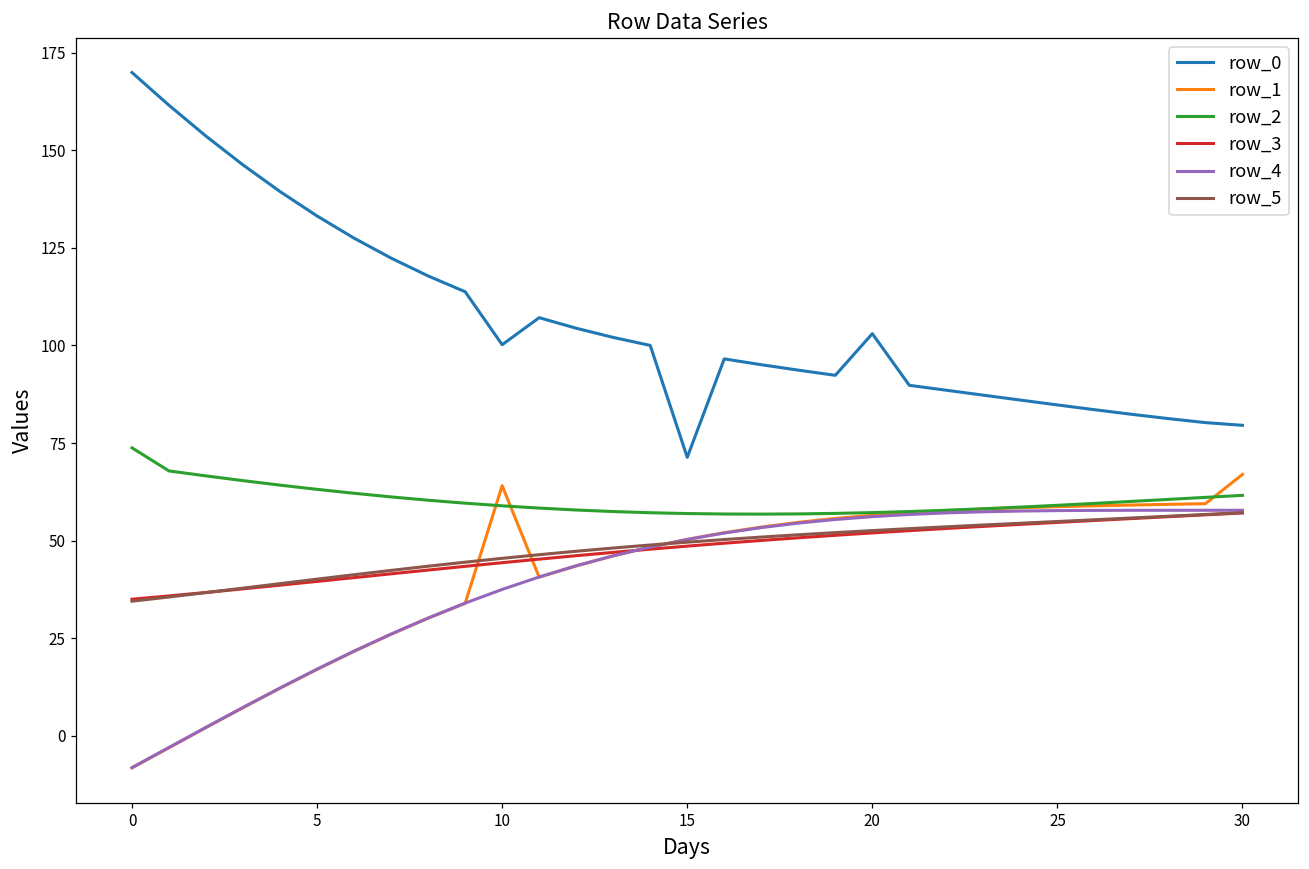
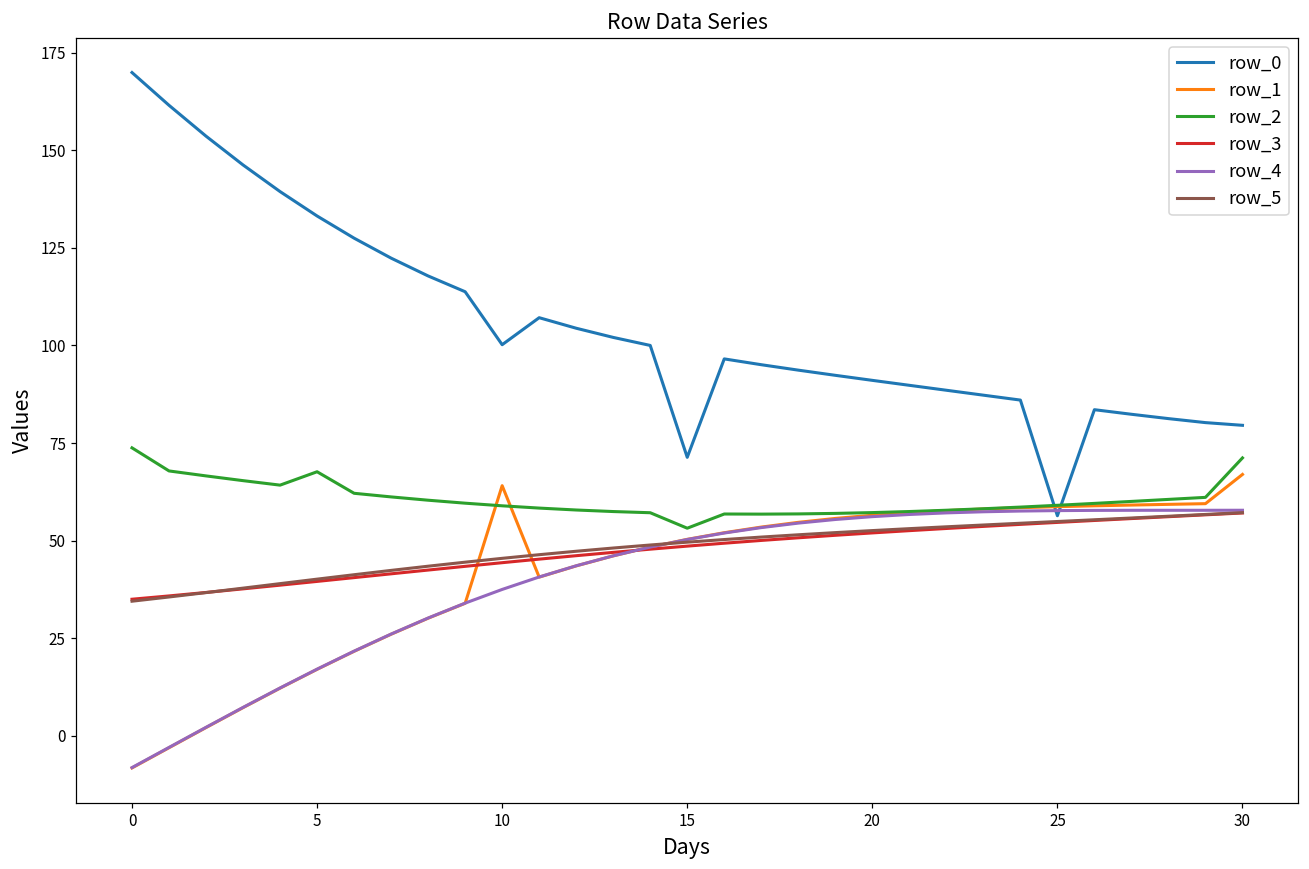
  {
    "row_0": {
      "0": 170,
      "5": 133,
      "10": 100,
      "15": 71,
-     "20": 103,
-     "25": 85,
+     "20": 91,
+     "25": 56,
      "30": 80
    },
    "row_1": {
      "10": 64,
      "30": 67
    },
    "row_2": {
      "0": 74,
-     "5": 63,
+     "5": 68,
      "10": 59,
-     "15": 57,
-     "30": 62
+     "15": 53,
+     "30": 71
    },
    "row_3": {
      "10": 44,
      "15": 49
    },
    "row_4": {
      "10": 38,
      "25": 58
    },
    "row_5": {
      "10": 45
    }
  }
